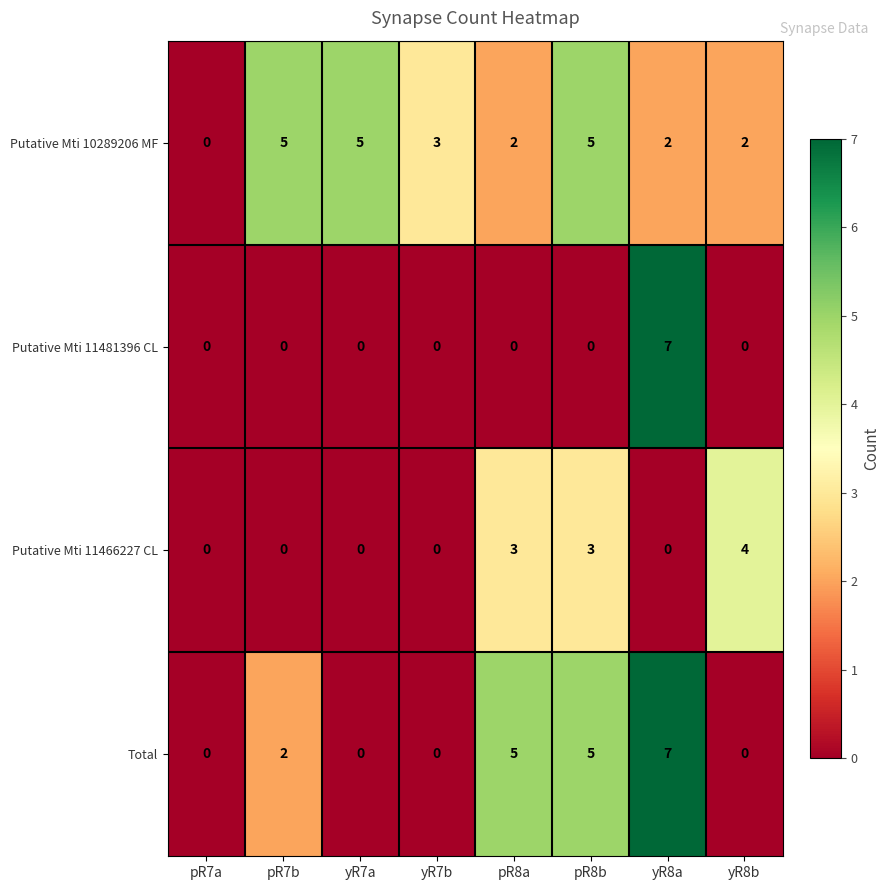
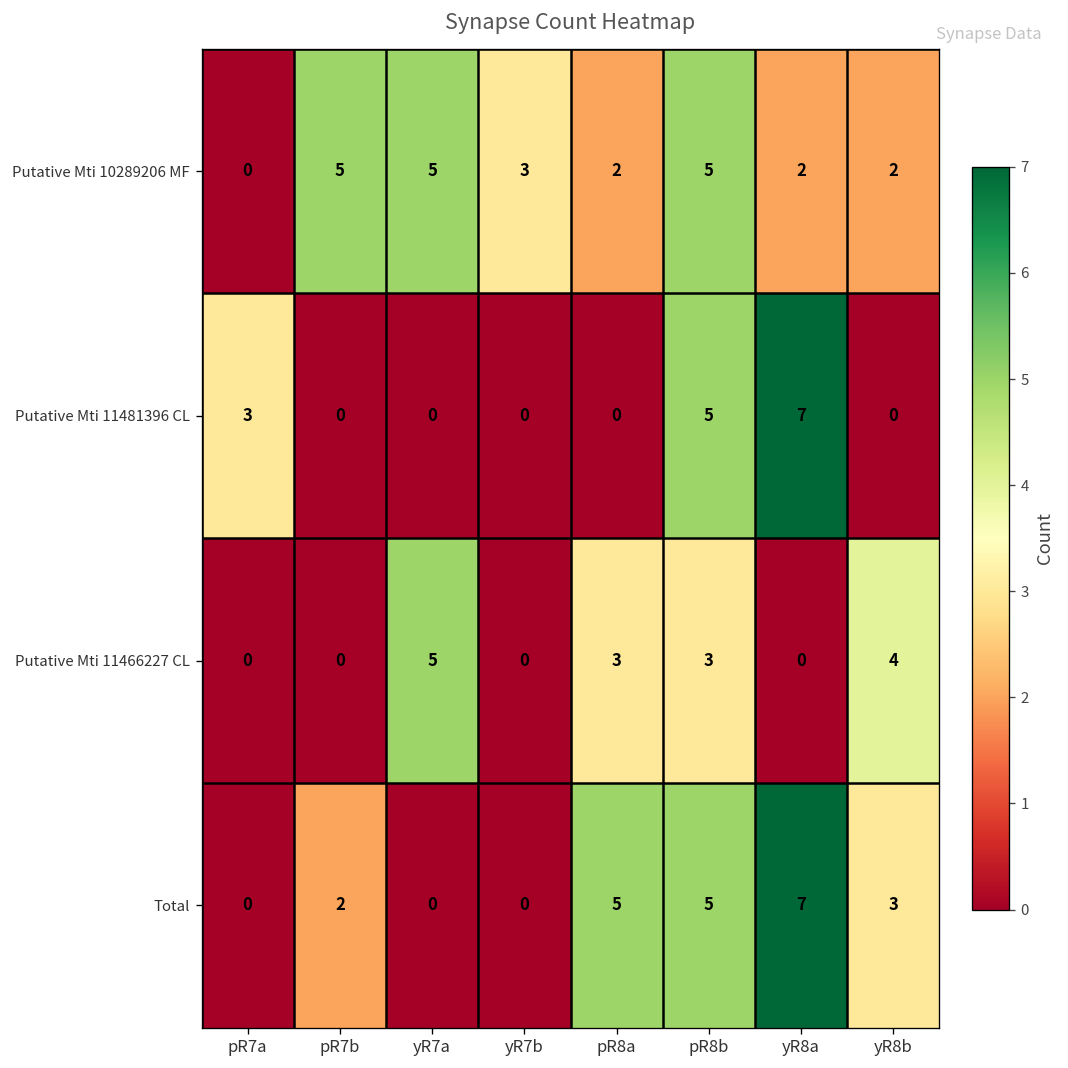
  {
    "Putative Mti 10289206 MF": {
      "pR7a": 0,
      "pR7b": 5,
      "yR7a": 5,
      "yR7b": 3,
      "pR8a": 2,
      "pR8b": 5,
      "yR8a": 2,
      "yR8b": 2
    },
    "Putative Mti 11481396 CL": {
-     "pR7a": 0,
+     "pR7a": 3,
      "pR7b": 0,
      "yR7a": 0,
      "yR7b": 0,
      "pR8a": 0,
-     "pR8b": 0,
+     "pR8b": 5,
      "yR8a": 7,
      "yR8b": 0
    },
    "Putative Mti 11466227 CL": {
      "pR7a": 0,
      "pR7b": 0,
-     "yR7a": 0,
+     "yR7a": 5,
      "yR7b": 0,
      "pR8a": 3,
      "pR8b": 3,
      "yR8a": 0,
      "yR8b": 4
    },
    "Total": {
      "pR7a": 0,
      "pR7b": 2,
      "yR7a": 0,
      "yR7b": 0,
      "pR8a": 5,
      "pR8b": 5,
      "yR8a": 7,
-     "yR8b": 0
+     "yR8b": 3
    }
  }
